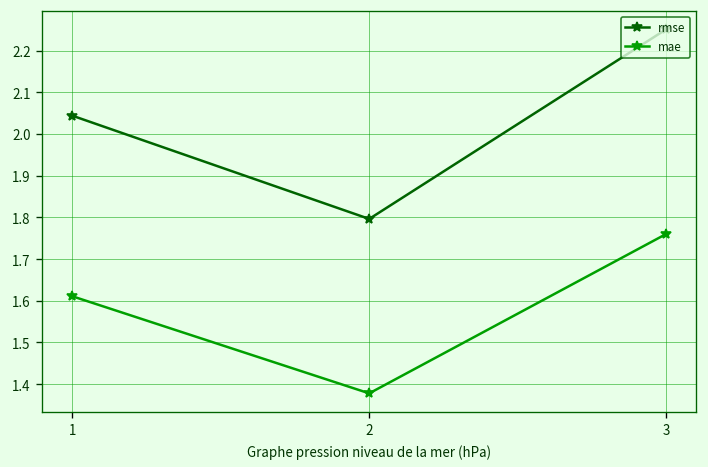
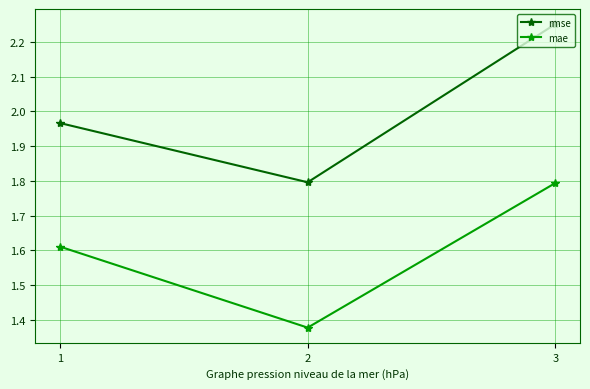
  {
    "rmse": {
-     "1": 2.04,
+     "1": 1.97,
      "2": 1.80
    },
    "mae": {
      "1": 1.61,
      "2": 1.38,
-     "3": 1.76
+     "3": 1.79
    }
  }
